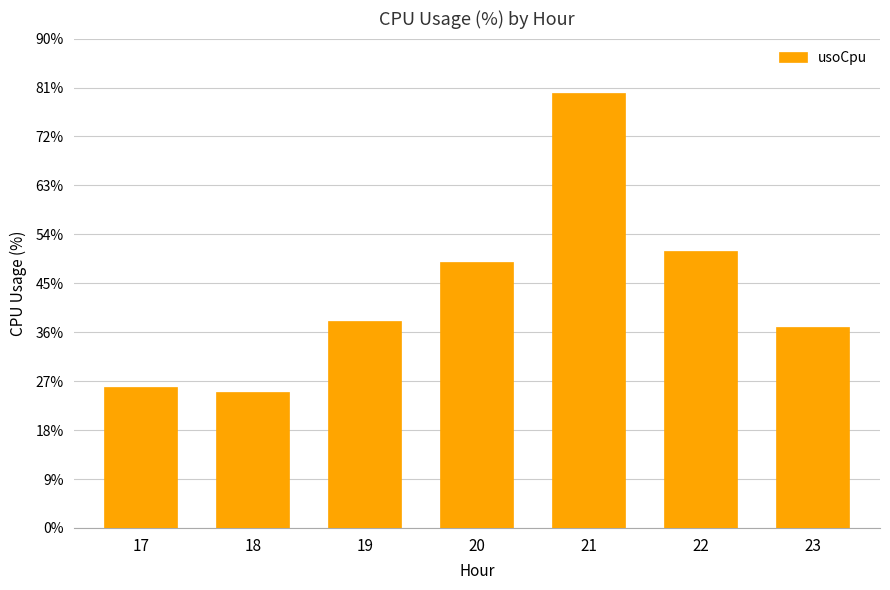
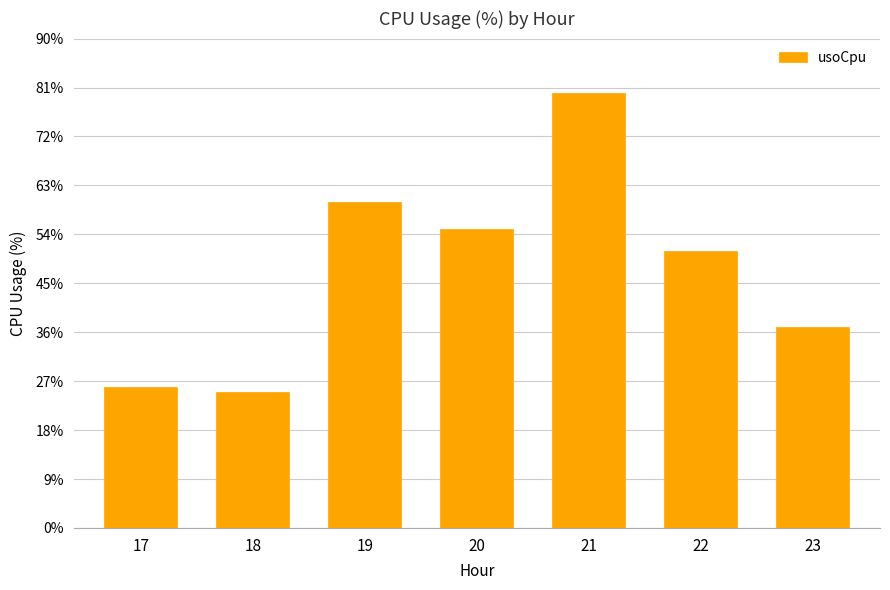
  {
    "17": "26%",
    "18": "25%",
-   "19": "38%",
-   "20": "49%",
+   "19": "60%",
+   "20": "55%",
    "21": "80%",
    "22": "51%",
    "23": "37%"
  }
